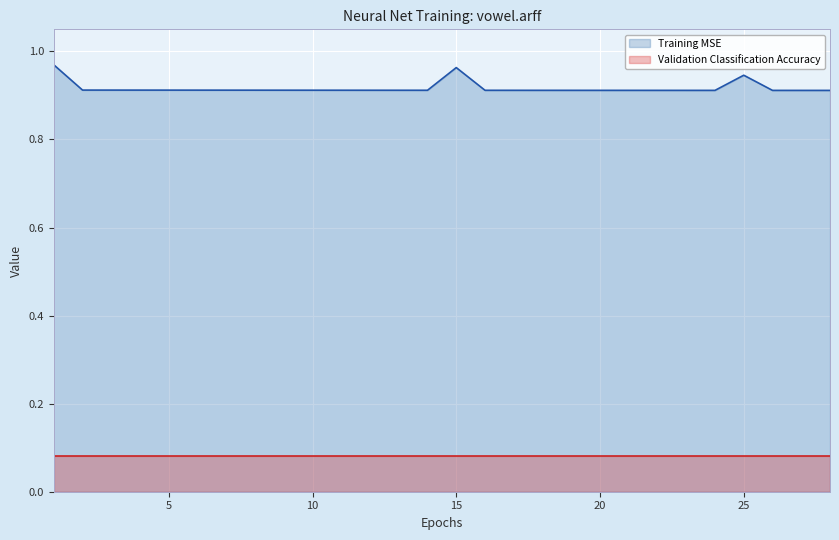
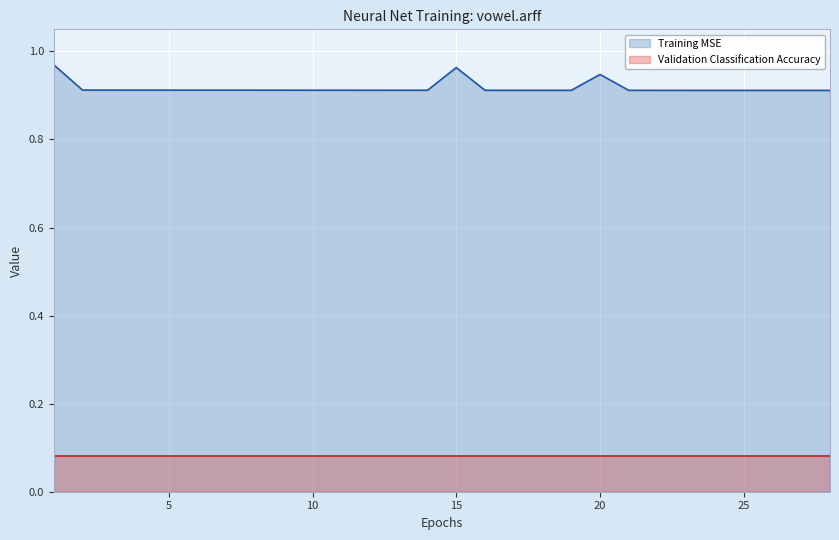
  {
    "Training MSE": {
      "5": 0.91,
      "10": 0.91,
      "15": 0.96,
-     "20": 0.91,
-     "25": 0.95
+     "20": 0.95,
+     "25": 0.91
    },
    "Validation Classification Accuracy": {
      "5": 0.08,
      "10": 0.08,
      "15": 0.08,
      "20": 0.08,
      "25": 0.08
    }
  }
